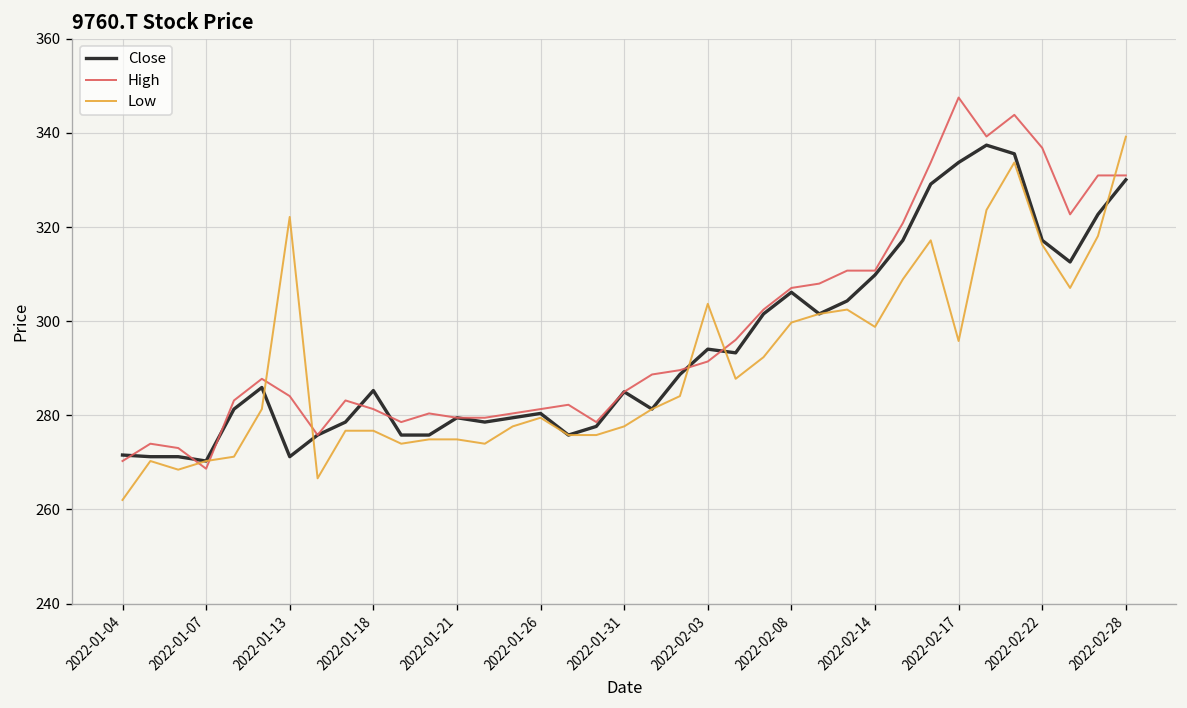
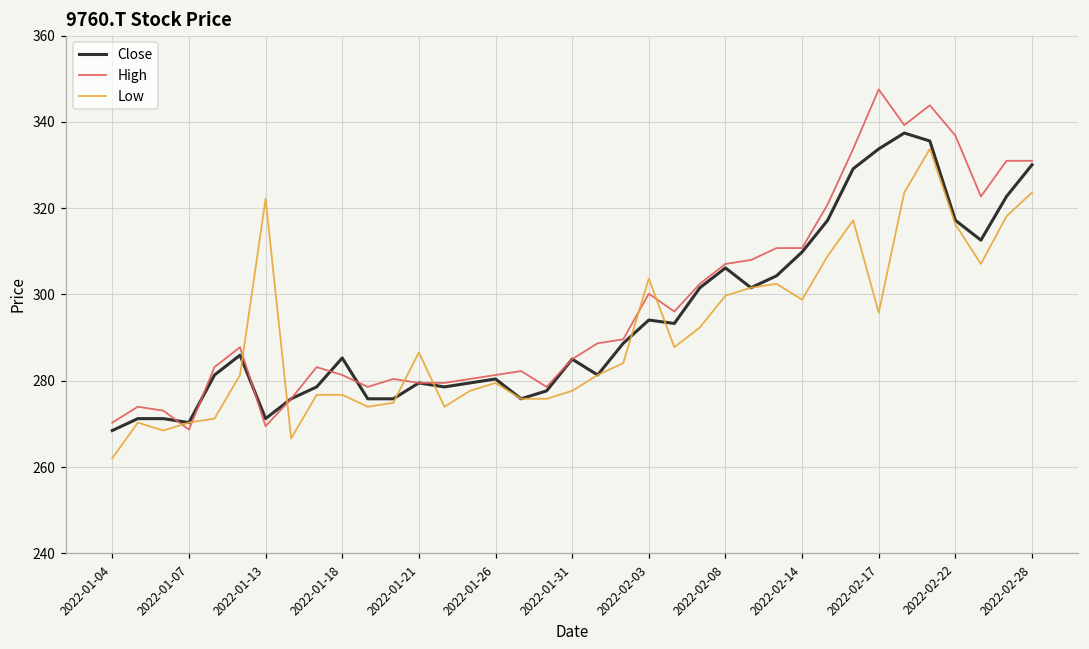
  {
    "Close": {
-     "2022-01-04": 272,
+     "2022-01-04": 268,
      "2022-01-13": 271,
      "2022-01-18": 285,
      "2022-01-26": 280,
      "2022-02-03": 294,
      "2022-02-08": 306,
      "2022-02-14": 310,
      "2022-02-17": 334,
      "2022-02-22": 317,
      "2022-02-28": 330
    },
    "High": {
      "2022-01-04": 270,
      "2022-01-07": 269,
-     "2022-01-13": 284,
+     "2022-01-13": 269,
      "2022-01-18": 281,
      "2022-01-26": 281,
-     "2022-02-03": 291,
+     "2022-02-03": 300,
      "2022-02-08": 307,
      "2022-02-14": 311,
      "2022-02-17": 348,
      "2022-02-22": 337,
      "2022-02-28": 331
    },
    "Low": {
      "2022-01-04": 262,
      "2022-01-13": 322,
      "2022-01-18": 277,
-     "2022-01-21": 275,
+     "2022-01-21": 287,
      "2022-01-26": 279,
      "2022-01-31": 278,
      "2022-02-03": 304,
      "2022-02-08": 300,
      "2022-02-14": 299,
      "2022-02-17": 296,
      "2022-02-22": 316,
-     "2022-02-28": 339
+     "2022-02-28": 324
    }
  }
